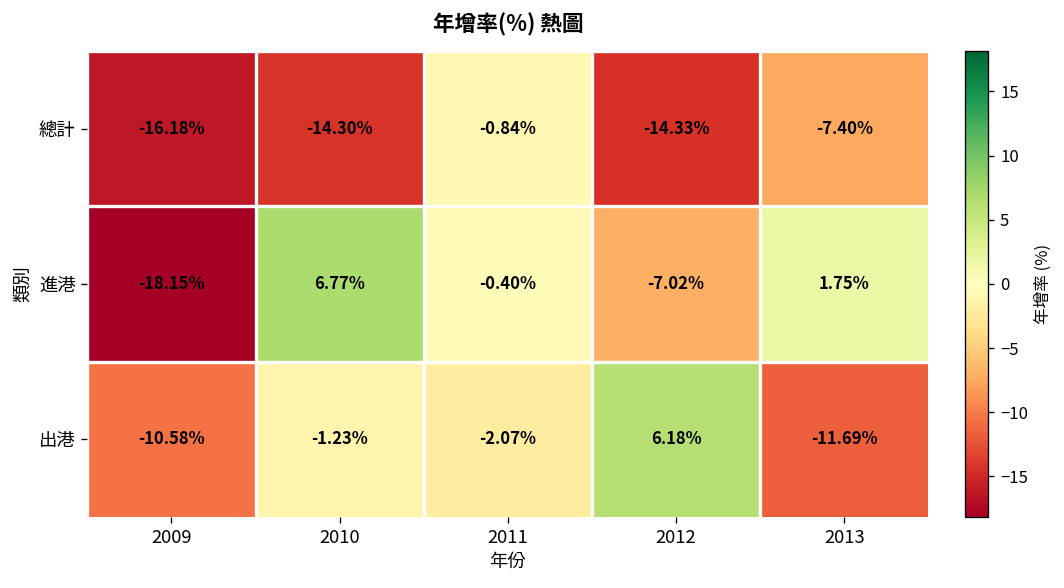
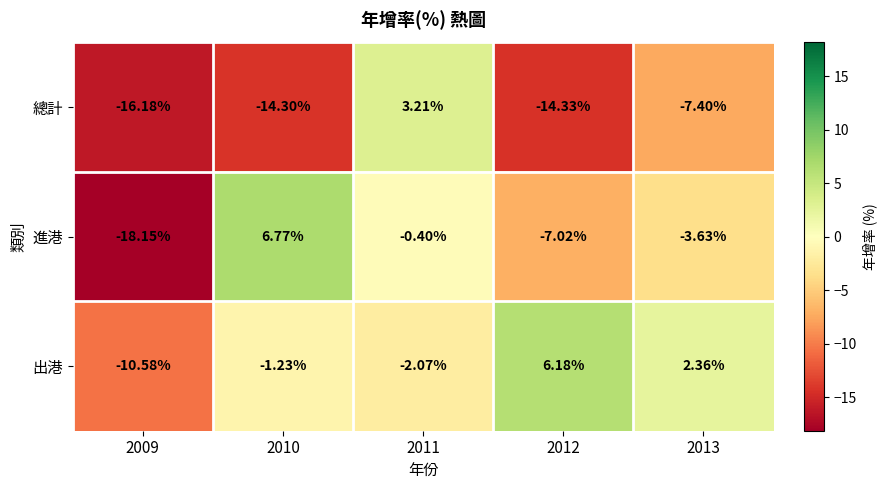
  {
    "總計": {
      "2009": "-16.18%",
      "2010": "-14.30%",
-     "2011": "-0.84%",
+     "2011": "3.21%",
      "2012": "-14.33%",
      "2013": "-7.40%"
    },
    "進港": {
      "2009": "-18.15%",
      "2010": "6.77%",
      "2011": "-0.40%",
      "2012": "-7.02%",
-     "2013": "1.75%"
+     "2013": "-3.63%"
    },
    "出港": {
      "2009": "-10.58%",
      "2010": "-1.23%",
      "2011": "-2.07%",
      "2012": "6.18%",
-     "2013": "-11.69%"
+     "2013": "2.36%"
    }
  }
